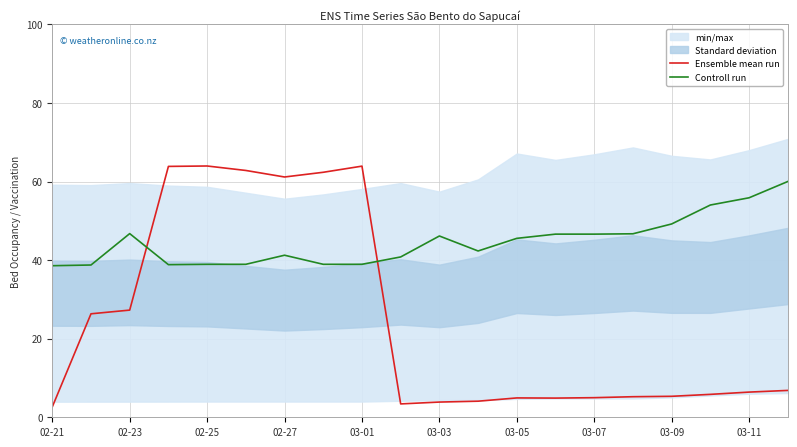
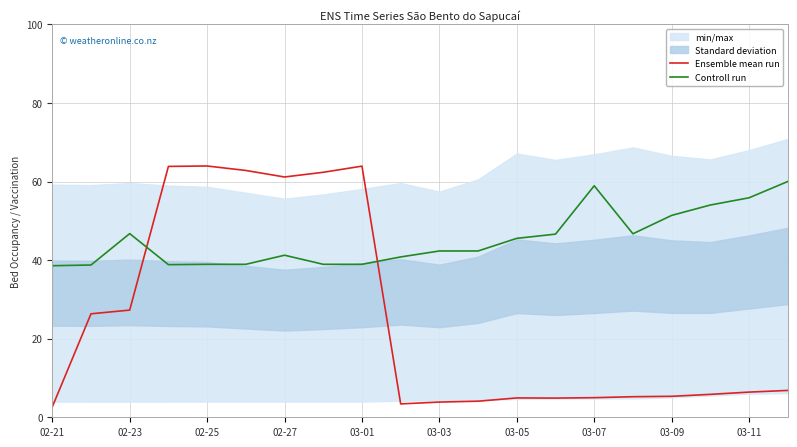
  {
    "Ensemble mean run": {
      "02-21": 3,
      "02-23": 27,
      "02-25": 64,
      "02-27": 61,
      "03-01": 64,
      "03-03": 4,
      "03-05": 5,
      "03-07": 5,
      "03-09": 5,
      "03-11": 6
    },
    "Controll run": {
      "02-21": 39,
      "02-23": 47,
      "02-27": 41,
-     "03-03": 46,
-     "03-07": 47,
-     "03-09": 49,
+     "03-03": 42,
+     "03-07": 59,
+     "03-09": 51,
      "03-11": 56
    }
  }
